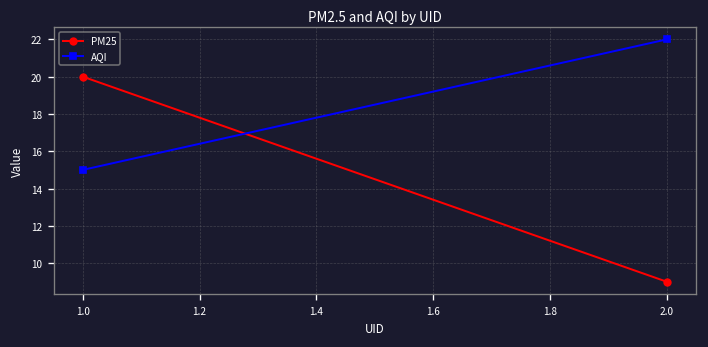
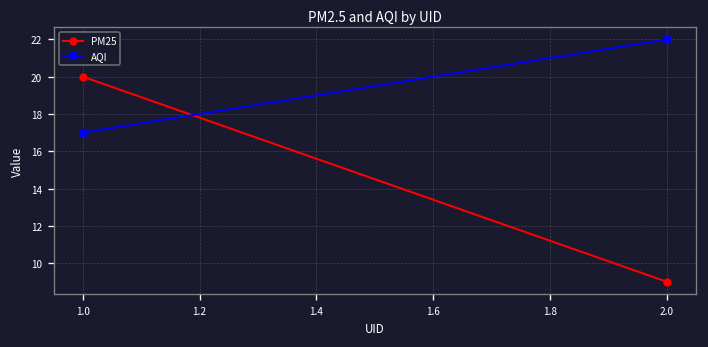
  {
    "PM25": {
      "1.0": 20,
      "2.0": 9
    },
    "AQI": {
-     "1.0": 15,
+     "1.0": 17,
      "2.0": 22
    }
  }
